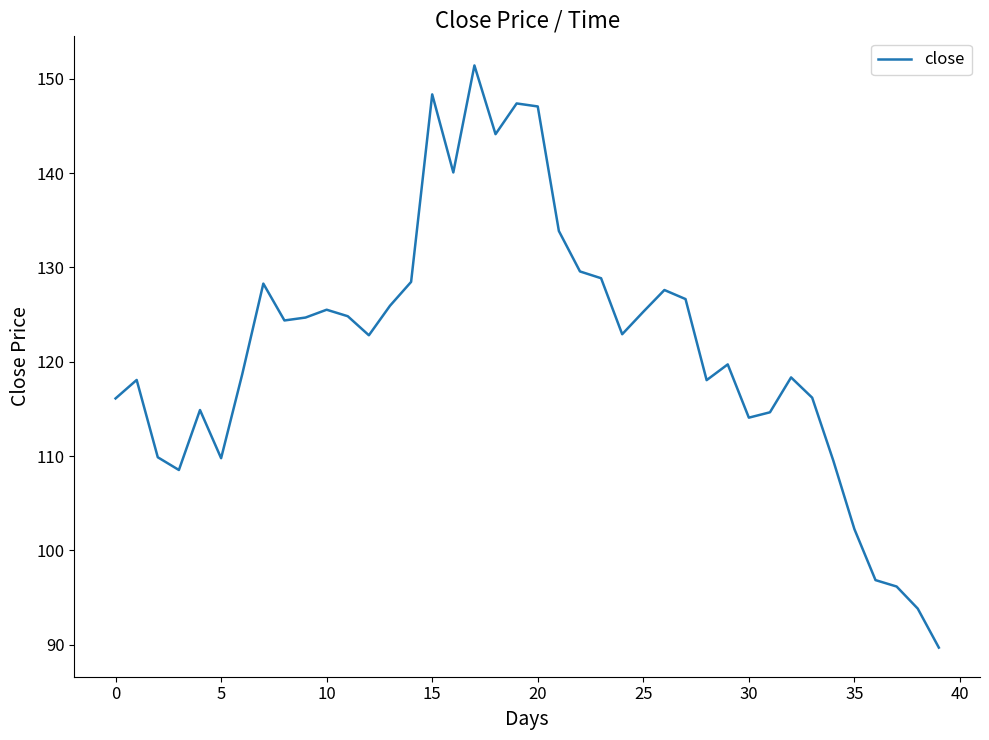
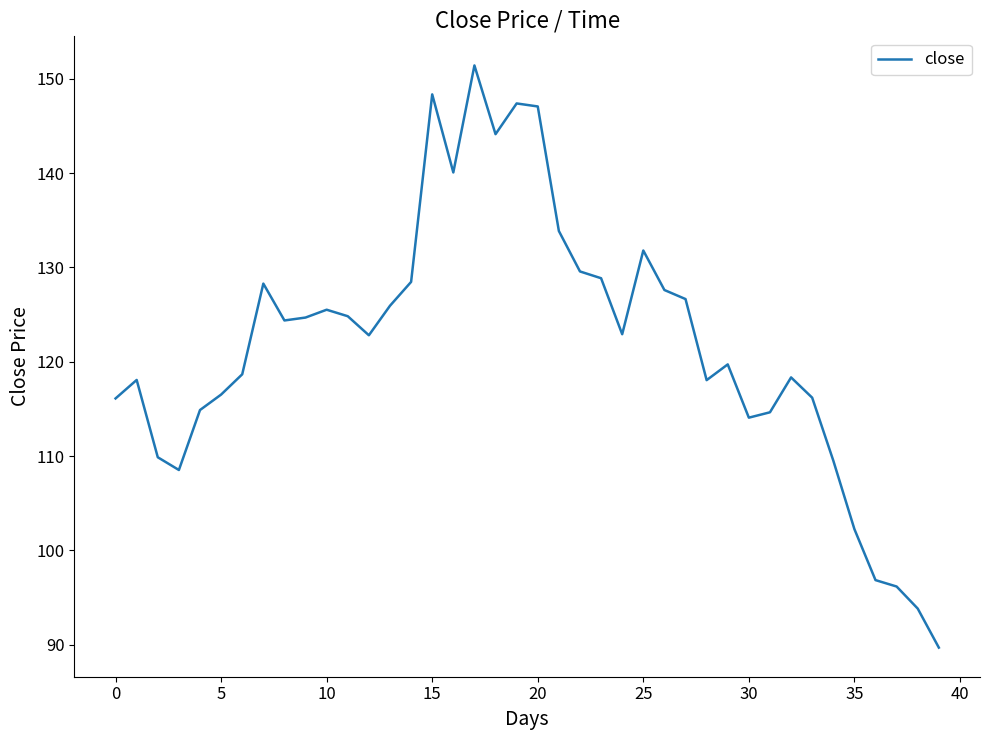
  {
    "0": 116,
-   "5": 110,
+   "5": 117,
    "10": 126,
    "15": 148,
    "20": 147,
-   "25": 125,
+   "25": 132,
    "30": 114,
    "35": 102
  }
